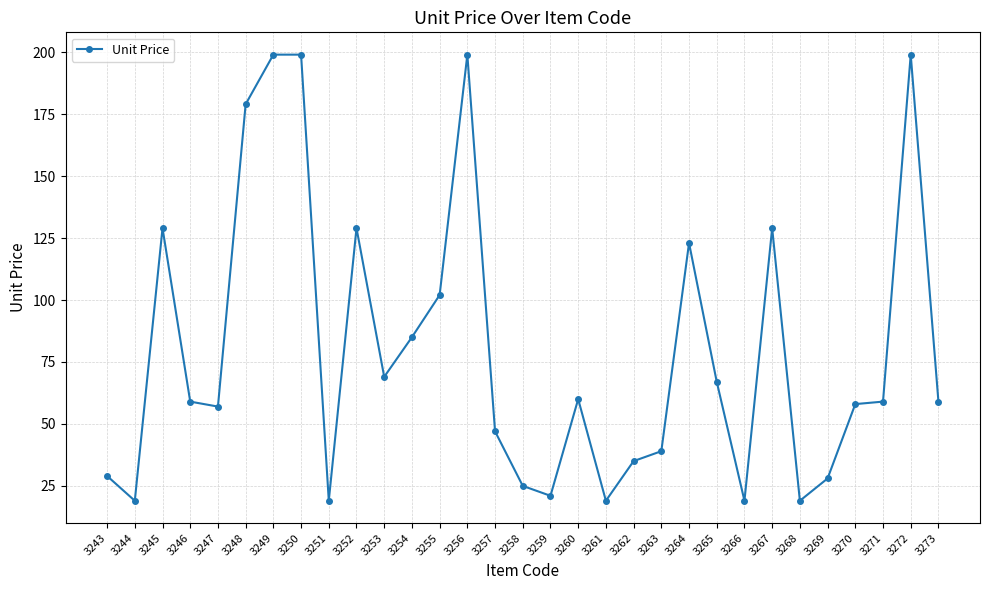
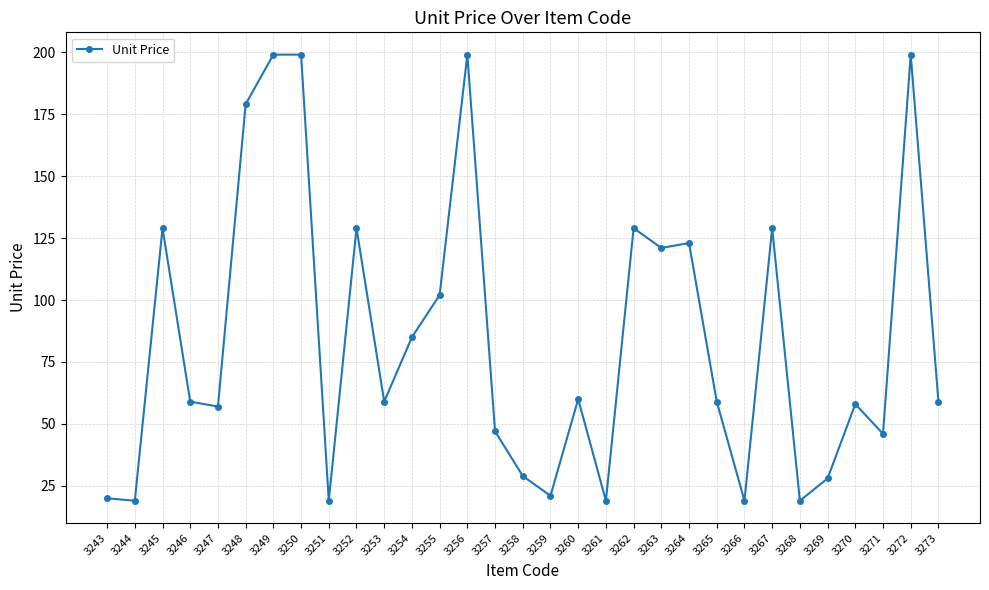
  {
-   "3243": 29,
+   "3243": 20,
    "3244": 19,
    "3245": 129,
    "3246": 59,
    "3247": 57,
    "3248": 179,
    "3249": 199,
    "3250": 199,
    "3251": 19,
    "3252": 129,
-   "3253": 69,
+   "3253": 59,
    "3254": 85,
    "3255": 102,
    "3256": 199,
    "3257": 47,
-   "3258": 25,
+   "3258": 29,
    "3259": 21,
    "3260": 60,
    "3261": 19,
-   "3262": 35,
-   "3263": 39,
+   "3262": 129,
+   "3263": 121,
    "3264": 123,
-   "3265": 67,
+   "3265": 59,
    "3266": 19,
    "3267": 129,
    "3268": 19,
    "3269": 28,
    "3270": 58,
-   "3271": 59,
+   "3271": 46,
    "3272": 199,
    "3273": 59
  }
